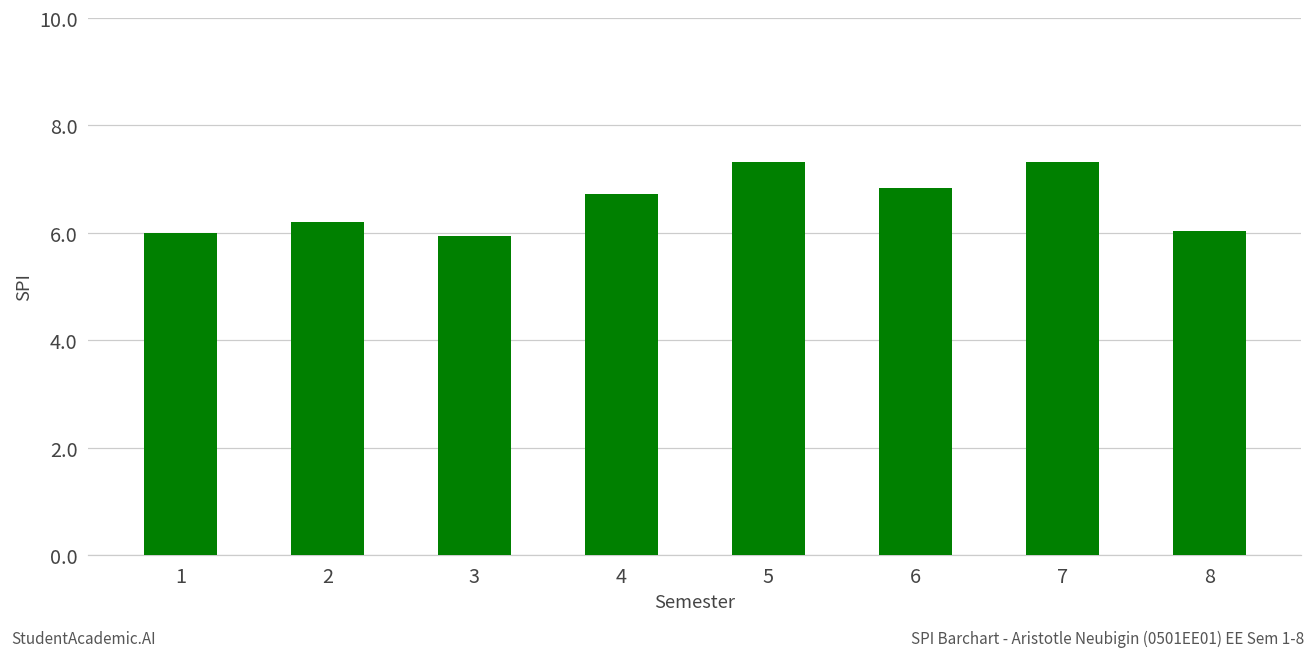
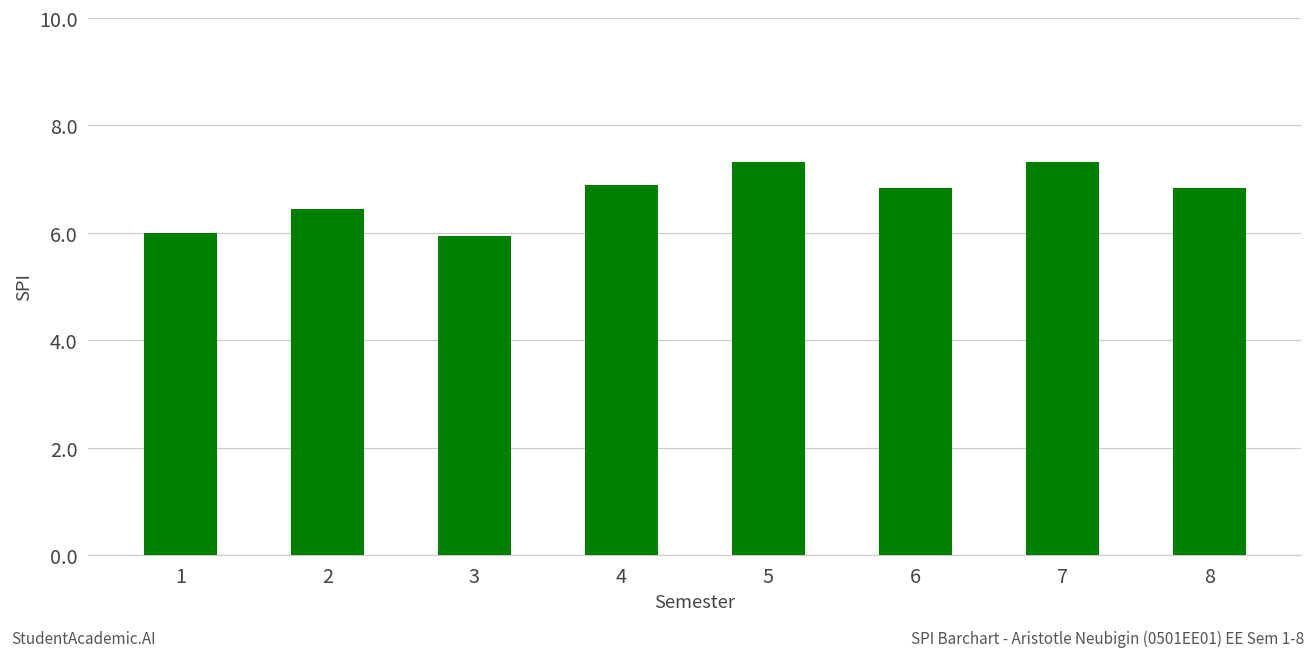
  {
    "1": 6.0,
-   "2": 6.2,
+   "2": 6.5,
    "3": 6.0,
-   "4": 6.7,
+   "4": 6.9,
    "5": 7.3,
    "6": 6.8,
    "7": 7.3,
-   "8": 6.0
+   "8": 6.8
  }
